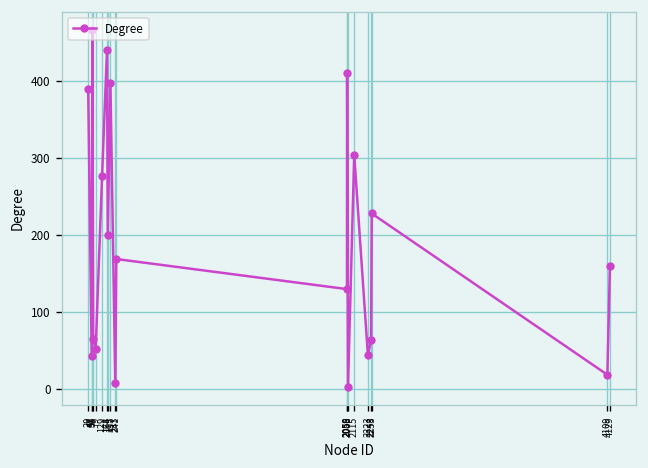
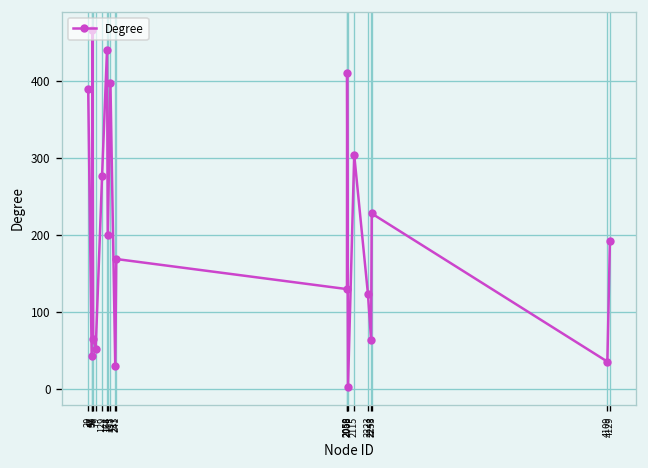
  {
    "20": 390,
    "47": 40,
    "59": 70,
    "79": 50,
    "129": 280,
    "168": 440,
    "174": 200,
    "195": 400,
-   "233": 10,
+   "233": 30,
    "241": 170,
    "2058": 130,
    "2059": 410,
    "2066": 0,
    "2115": 300,
-   "2223": 40,
+   "2223": 120,
    "2248": 60,
    "2253": 230,
-   "4109": 20,
-   "4129": 160
+   "4109": 40,
+   "4129": 190
  }
